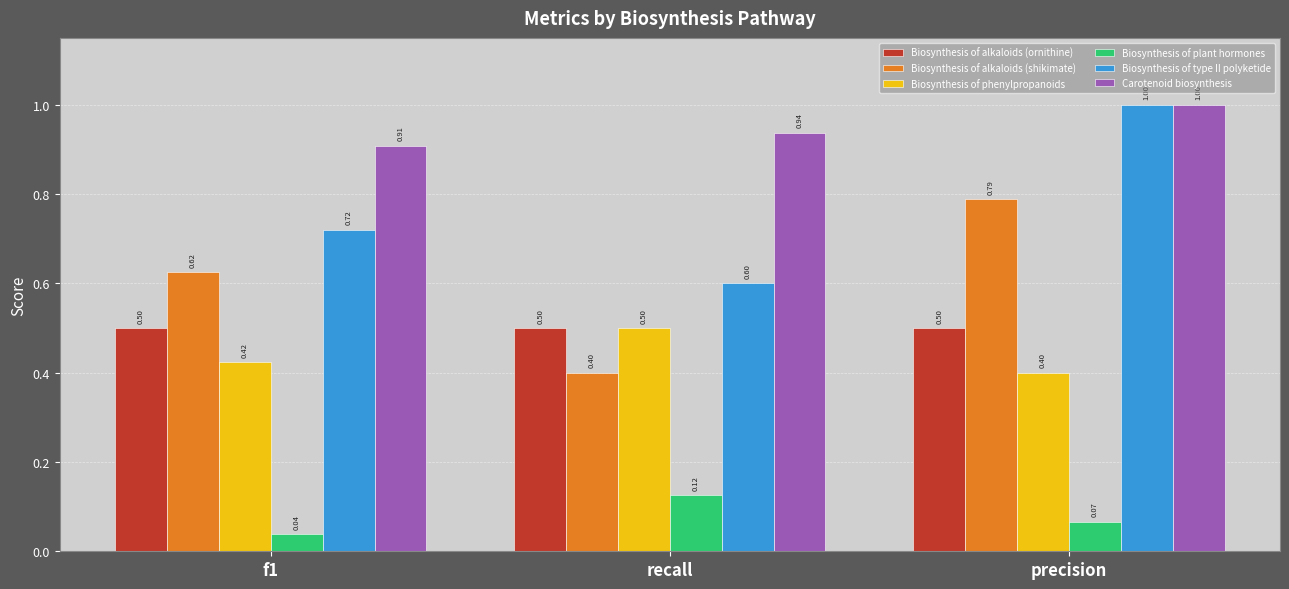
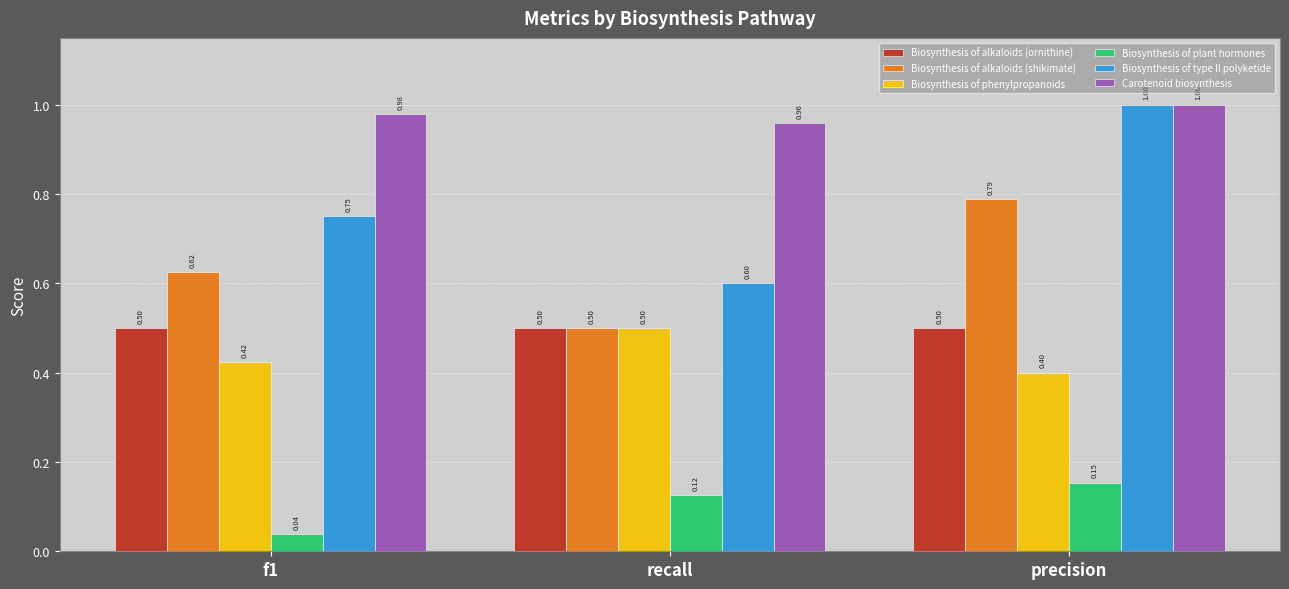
  {
    "Biosynthesis of alkaloids (ornithine)": {
      "f1": 0.50,
      "recall": 0.50,
      "precision": 0.50
    },
    "Biosynthesis of alkaloids (shikimate)": {
      "f1": 0.62,
-     "recall": 0.40,
+     "recall": 0.50,
      "precision": 0.79
    },
    "Biosynthesis of phenylpropanoids": {
      "f1": 0.42,
      "recall": 0.50,
      "precision": 0.40
    },
    "Biosynthesis of plant hormones": {
      "f1": 0.04,
      "recall": 0.12,
-     "precision": 0.07
+     "precision": 0.15
    },
    "Biosynthesis of type II polyketide": {
-     "f1": 0.72,
+     "f1": 0.75,
      "recall": 0.60
    },
    "Carotenoid biosynthesis": {
-     "f1": 0.91,
-     "recall": 0.94
+     "f1": 0.98,
+     "recall": 0.96
    }
  }
